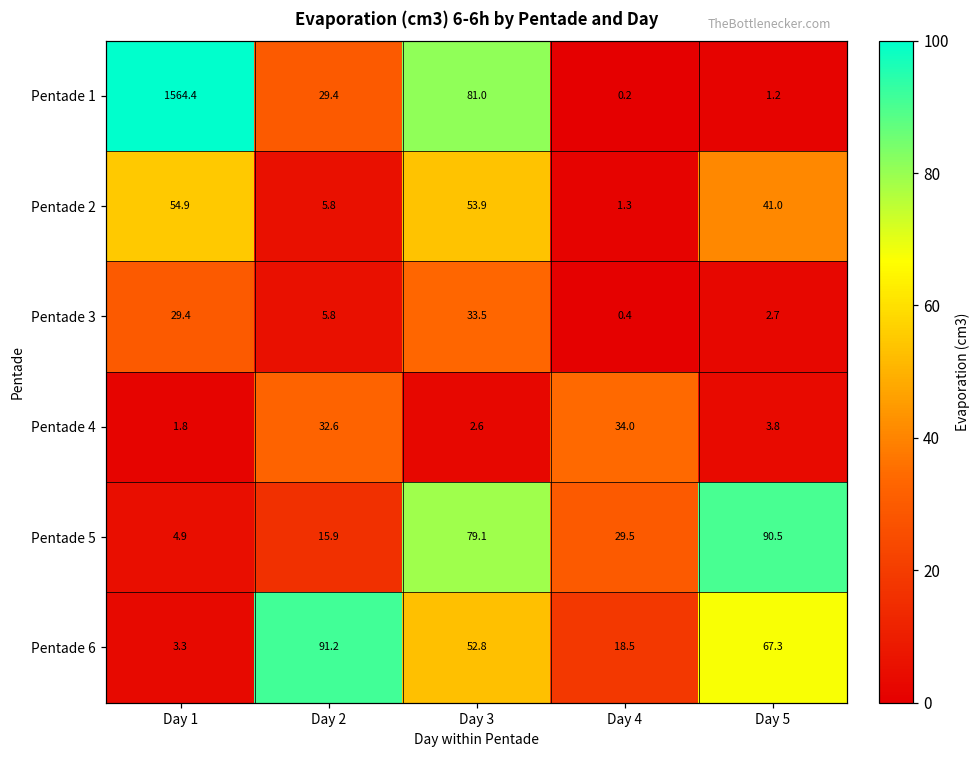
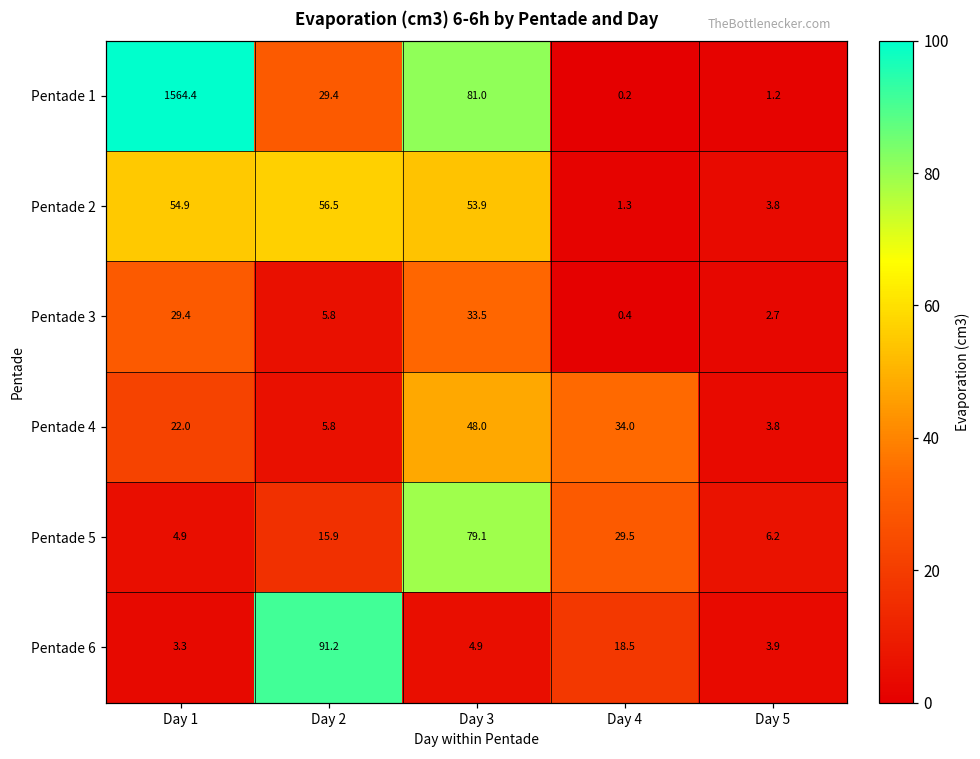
  {
    "Pentade 1": {
      "Day 1": 1564.4,
      "Day 2": 29.4,
      "Day 3": 81.0,
      "Day 4": 0.2,
      "Day 5": 1.2
    },
    "Pentade 2": {
      "Day 1": 54.9,
-     "Day 2": 5.8,
+     "Day 2": 56.5,
      "Day 3": 53.9,
      "Day 4": 1.3,
-     "Day 5": 41.0
+     "Day 5": 3.8
    },
    "Pentade 3": {
      "Day 1": 29.4,
      "Day 2": 5.8,
      "Day 3": 33.5,
      "Day 4": 0.4,
      "Day 5": 2.7
    },
    "Pentade 4": {
-     "Day 1": 1.8,
-     "Day 2": 32.6,
-     "Day 3": 2.6,
+     "Day 1": 22.0,
+     "Day 2": 5.8,
+     "Day 3": 48.0,
      "Day 4": 34.0,
      "Day 5": 3.8
    },
    "Pentade 5": {
      "Day 1": 4.9,
      "Day 2": 15.9,
      "Day 3": 79.1,
      "Day 4": 29.5,
-     "Day 5": 90.5
+     "Day 5": 6.2
    },
    "Pentade 6": {
      "Day 1": 3.3,
      "Day 2": 91.2,
-     "Day 3": 52.8,
+     "Day 3": 4.9,
      "Day 4": 18.5,
-     "Day 5": 67.3
+     "Day 5": 3.9
    }
  }
